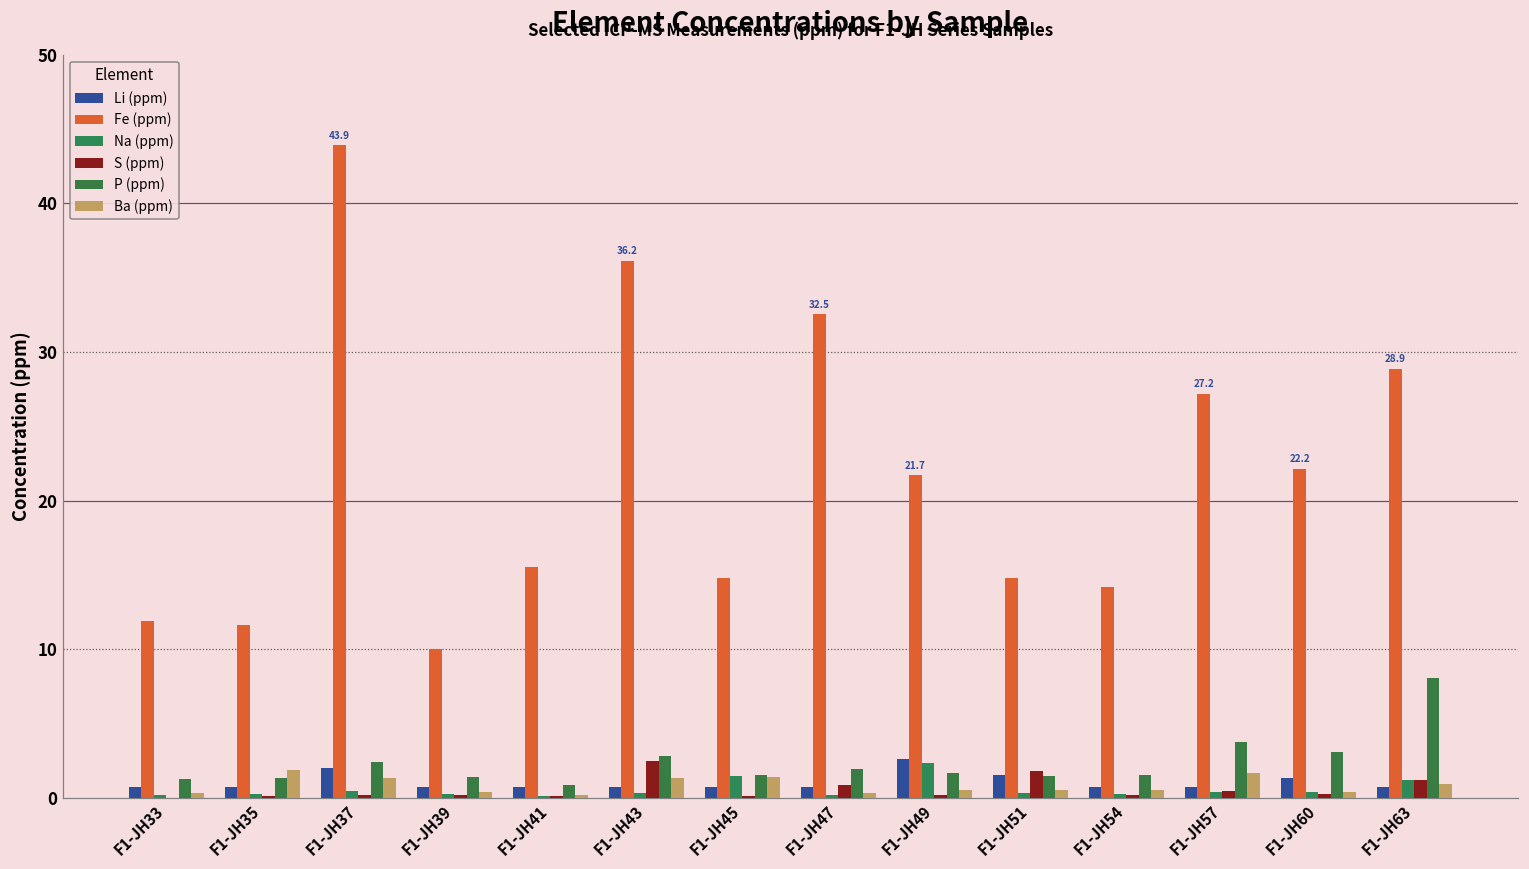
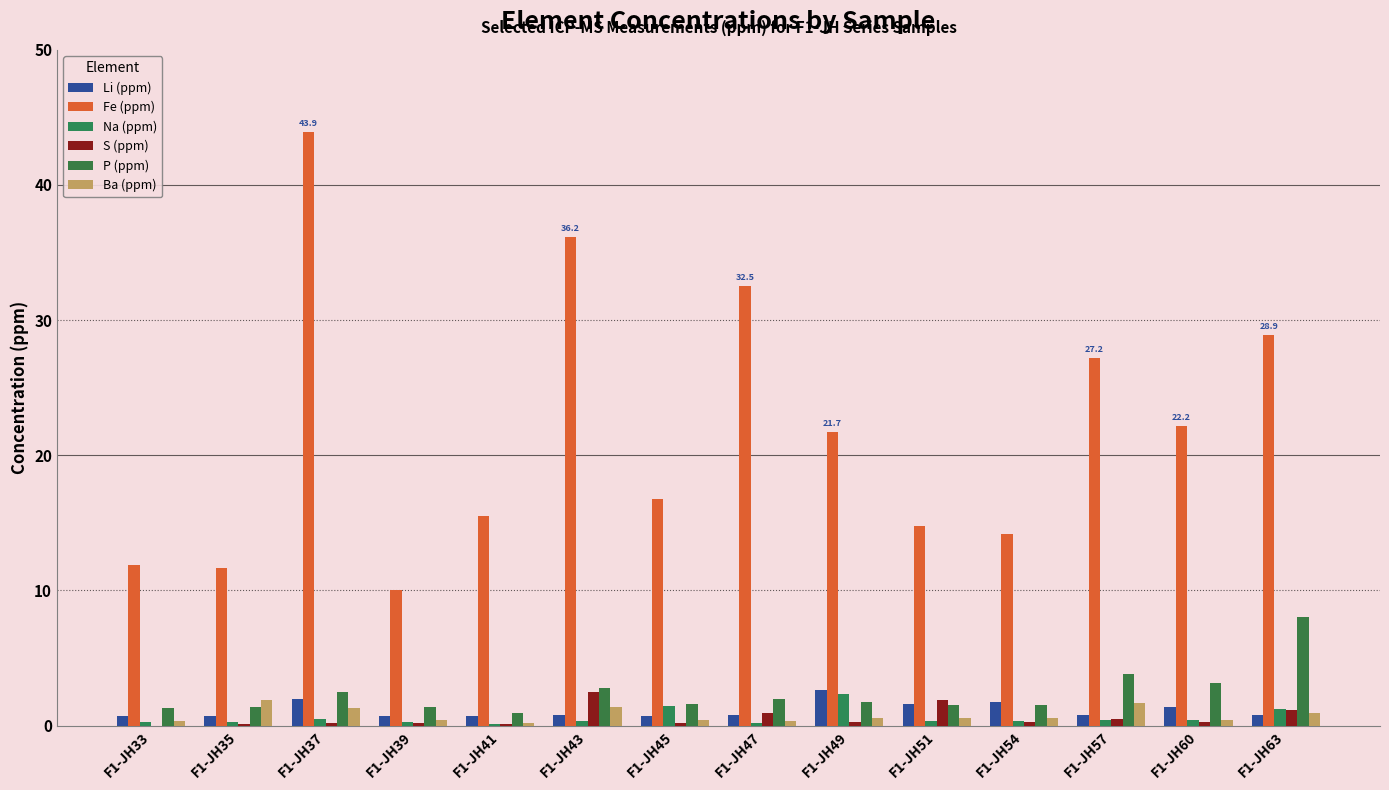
  {
    "Li (ppm)": {
      "F1-JH33": 0.7,
      "F1-JH35": 0.7,
      "F1-JH37": 2.0,
      "F1-JH39": 0.7,
      "F1-JH41": 0.7,
      "F1-JH43": 0.8,
      "F1-JH45": 0.7,
      "F1-JH47": 0.8,
      "F1-JH49": 2.6,
      "F1-JH51": 1.6,
-     "F1-JH54": 0.7,
+     "F1-JH54": 1.8,
      "F1-JH57": 0.7,
      "F1-JH60": 1.3,
      "F1-JH63": 0.8
    },
    "Fe (ppm)": {
      "F1-JH33": 11.9,
      "F1-JH35": 11.7,
      "F1-JH39": 10.0,
      "F1-JH41": 15.5,
-     "F1-JH45": 14.8,
+     "F1-JH45": 16.8,
      "F1-JH51": 14.8,
      "F1-JH54": 14.2
    },
    "S (ppm)": {
      "F1-JH33": 0.0,
      "F1-JH37": 0.2,
      "F1-JH43": 2.5,
      "F1-JH47": 0.9,
      "F1-JH49": 0.2,
      "F1-JH51": 1.9,
      "F1-JH54": 0.2,
      "F1-JH57": 0.5,
      "F1-JH60": 0.3,
      "F1-JH63": 1.2
    },
    "Ba (ppm)": {
      "F1-JH33": 0.3,
      "F1-JH35": 1.9,
      "F1-JH37": 1.3,
      "F1-JH39": 0.4,
      "F1-JH41": 0.2,
      "F1-JH43": 1.3,
-     "F1-JH45": 1.5,
+     "F1-JH45": 0.4,
      "F1-JH47": 0.3,
      "F1-JH49": 0.6,
      "F1-JH51": 0.5,
      "F1-JH54": 0.6,
      "F1-JH57": 1.7,
      "F1-JH60": 0.4,
      "F1-JH63": 0.9
    }
  }
